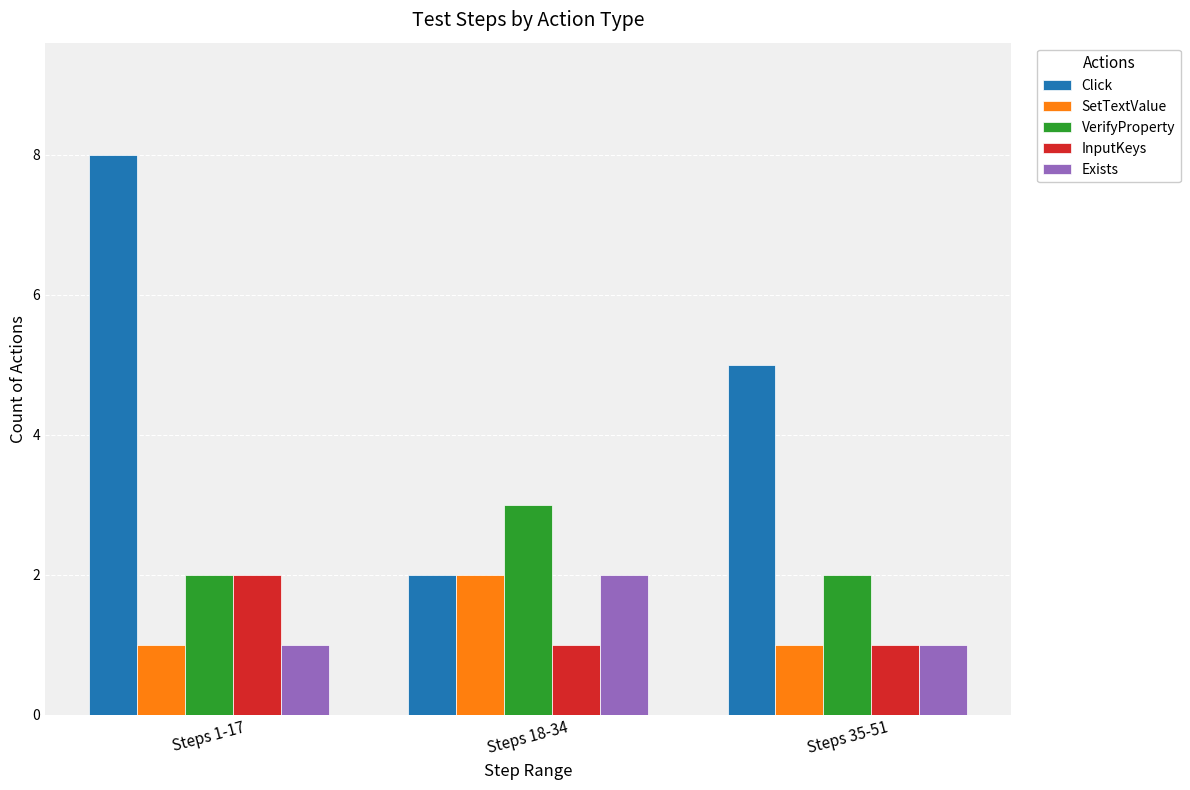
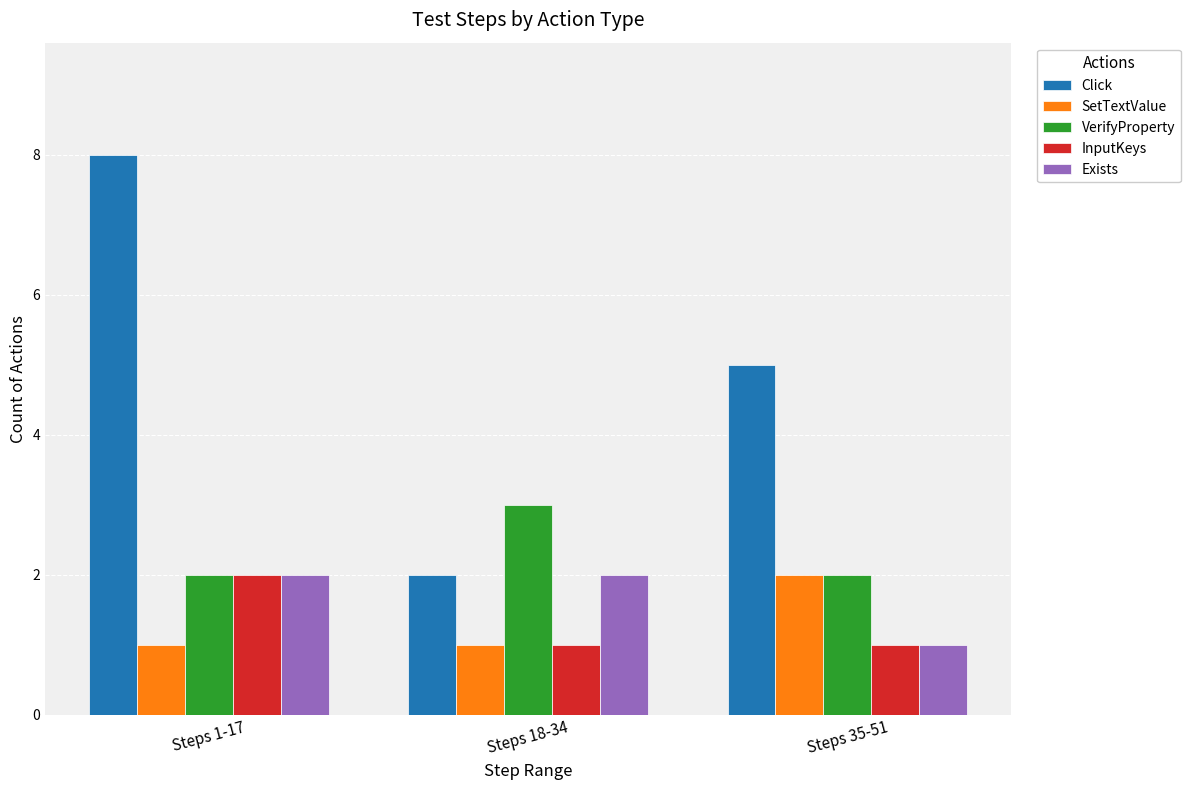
  {
    "Click": {
      "Steps 1-17": 8,
      "Steps 18-34": 2,
      "Steps 35-51": 5
    },
    "SetTextValue": {
      "Steps 1-17": 1,
-     "Steps 18-34": 2,
-     "Steps 35-51": 1
+     "Steps 18-34": 1,
+     "Steps 35-51": 2
    },
    "VerifyProperty": {
      "Steps 1-17": 2,
      "Steps 18-34": 3,
      "Steps 35-51": 2
    },
    "InputKeys": {
      "Steps 1-17": 2,
      "Steps 18-34": 1,
      "Steps 35-51": 1
    },
    "Exists": {
-     "Steps 1-17": 1,
+     "Steps 1-17": 2,
      "Steps 18-34": 2,
      "Steps 35-51": 1
    }
  }
